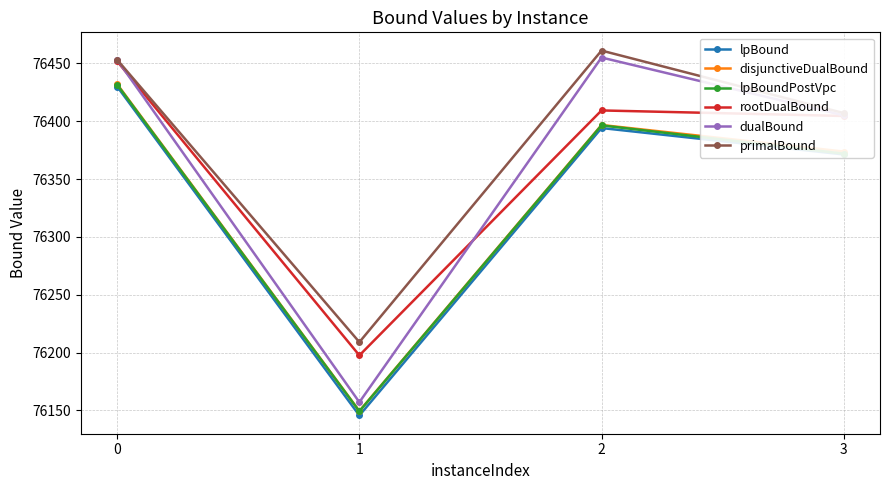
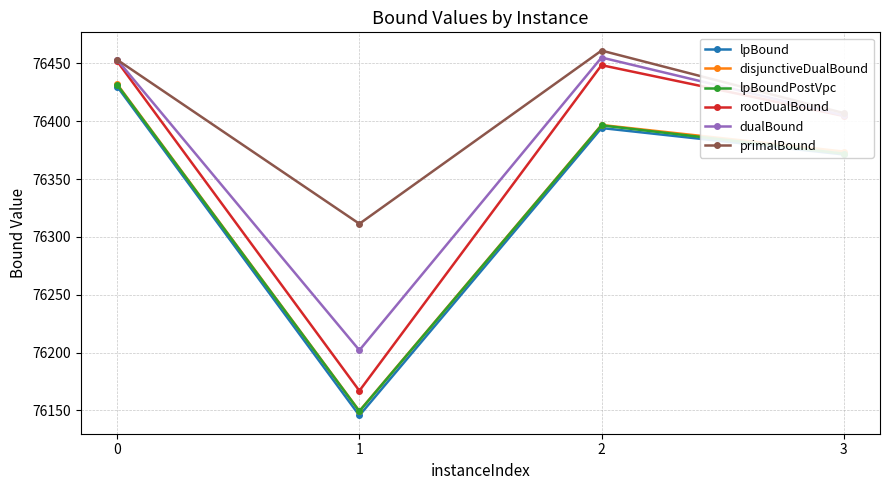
  {
    "lpBound": {
      "1": 76146,
      "2": 76394
    },
    "rootDualBound": {
-     "1": 76198,
-     "2": 76409
+     "1": 76167,
+     "2": 76448
    },
    "dualBound": {
-     "1": 76157,
+     "1": 76202,
      "2": 76455
    },
    "primalBound": {
-     "1": 76209,
+     "1": 76311,
      "2": 76461
    }
  }
